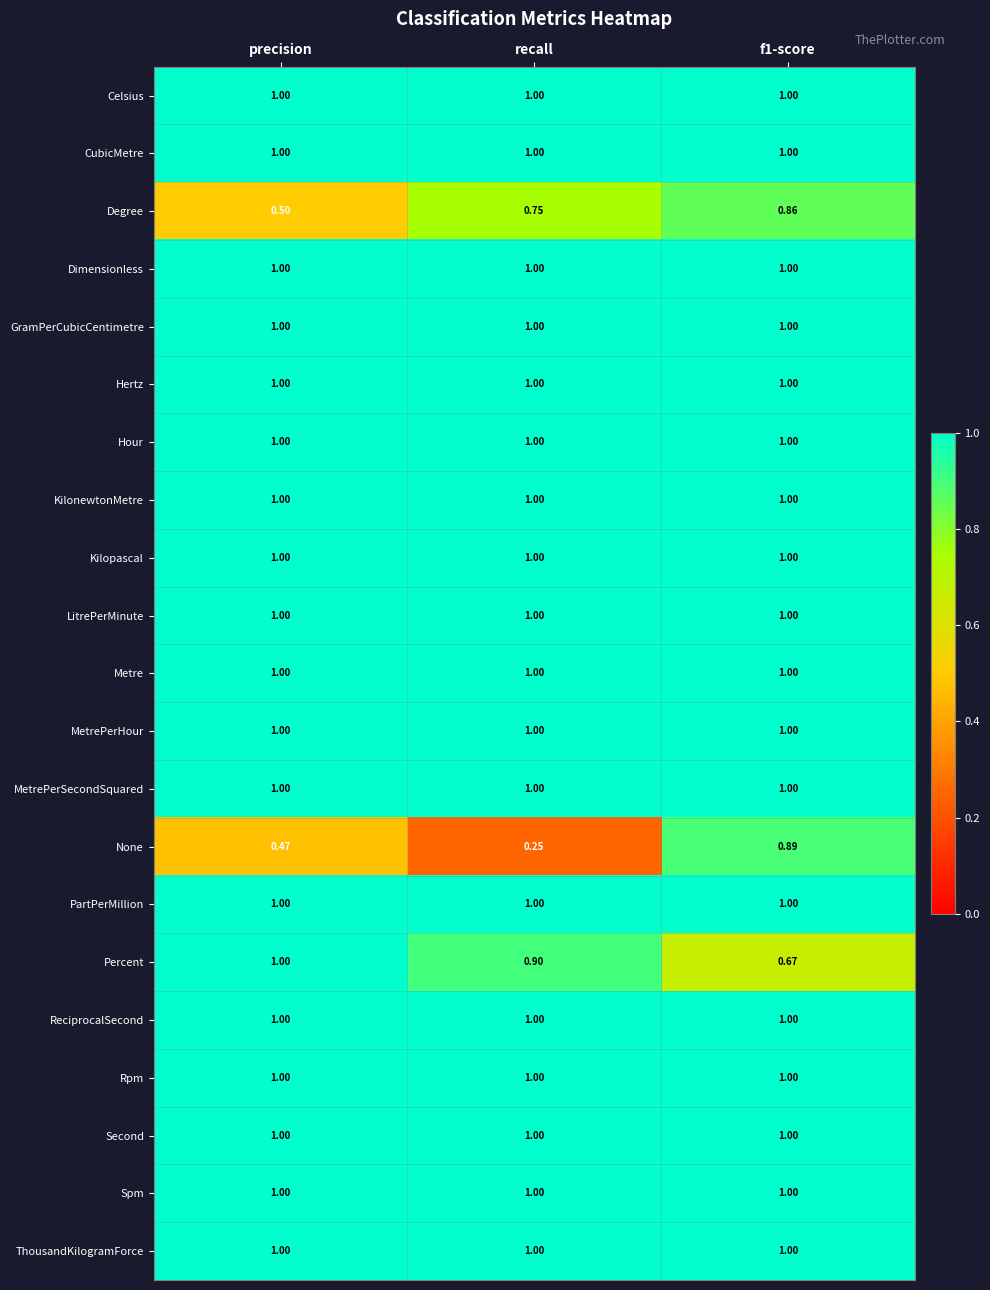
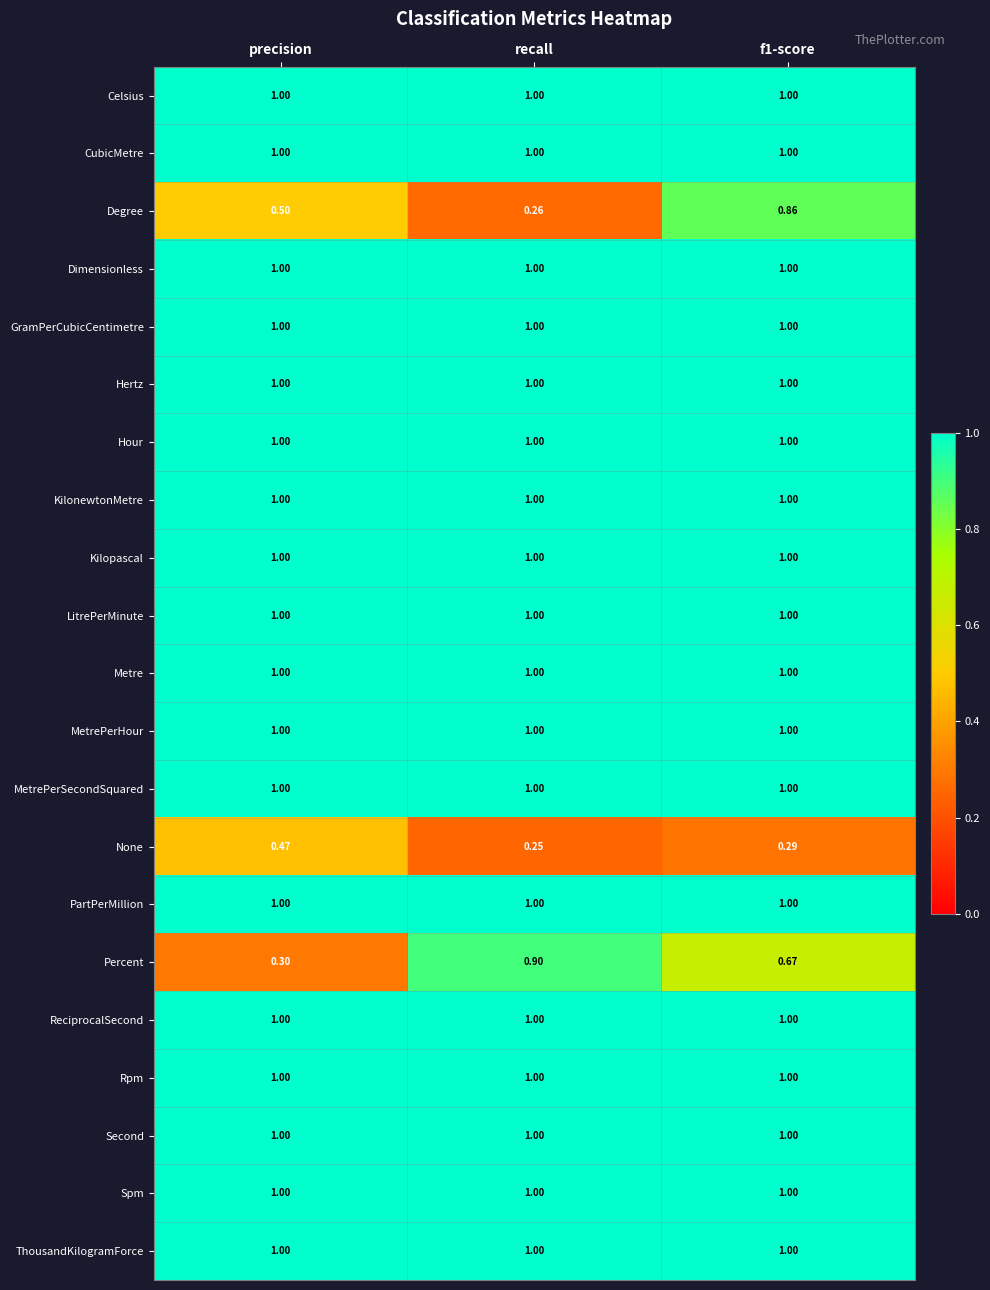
  {
    "Celsius": {
      "precision": 1.00,
      "recall": 1.00,
      "f1-score": 1.00
    },
    "CubicMetre": {
      "precision": 1.00,
      "recall": 1.00,
      "f1-score": 1.00
    },
    "Degree": {
      "precision": 0.50,
-     "recall": 0.75,
+     "recall": 0.26,
      "f1-score": 0.86
    },
    "Dimensionless": {
      "precision": 1.00,
      "recall": 1.00,
      "f1-score": 1.00
    },
    "GramPerCubicCentimetre": {
      "precision": 1.00,
      "recall": 1.00,
      "f1-score": 1.00
    },
    "Hertz": {
      "precision": 1.00,
      "recall": 1.00,
      "f1-score": 1.00
    },
    "Hour": {
      "precision": 1.00,
      "recall": 1.00,
      "f1-score": 1.00
    },
    "KilonewtonMetre": {
      "precision": 1.00,
      "recall": 1.00,
      "f1-score": 1.00
    },
    "Kilopascal": {
      "precision": 1.00,
      "recall": 1.00,
      "f1-score": 1.00
    },
    "LitrePerMinute": {
      "precision": 1.00,
      "recall": 1.00,
      "f1-score": 1.00
    },
    "Metre": {
      "precision": 1.00,
      "recall": 1.00,
      "f1-score": 1.00
    },
    "MetrePerHour": {
      "precision": 1.00,
      "recall": 1.00,
      "f1-score": 1.00
    },
    "MetrePerSecondSquared": {
      "precision": 1.00,
      "recall": 1.00,
      "f1-score": 1.00
    },
    "None": {
      "precision": 0.47,
      "recall": 0.25,
-     "f1-score": 0.89
+     "f1-score": 0.29
    },
    "PartPerMillion": {
      "precision": 1.00,
      "recall": 1.00,
      "f1-score": 1.00
    },
    "Percent": {
-     "precision": 1.00,
+     "precision": 0.30,
      "recall": 0.90,
      "f1-score": 0.67
    },
    "ReciprocalSecond": {
      "precision": 1.00,
      "recall": 1.00,
      "f1-score": 1.00
    },
    "Rpm": {
      "precision": 1.00,
      "recall": 1.00,
      "f1-score": 1.00
    },
    "Second": {
      "precision": 1.00,
      "recall": 1.00,
      "f1-score": 1.00
    },
    "Spm": {
      "precision": 1.00,
      "recall": 1.00,
      "f1-score": 1.00
    },
    "ThousandKilogramForce": {
      "precision": 1.00,
      "recall": 1.00,
      "f1-score": 1.00
    }
  }
